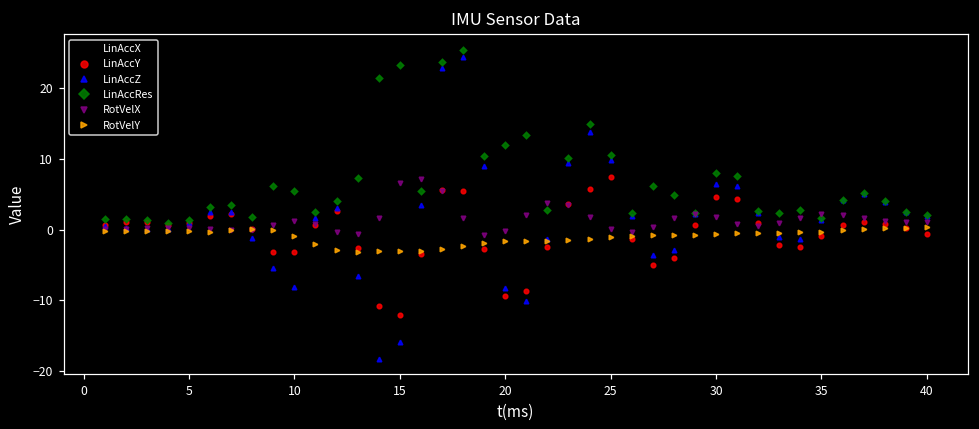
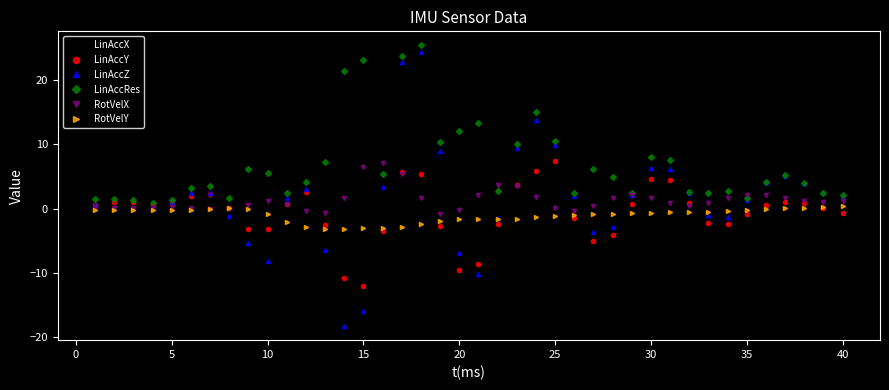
  {
    "LinAccX": {
      "10": -1,
      "15": 3,
      "20": 3,
      "30": -1
    },
    "LinAccY": {
      "10": -3,
      "15": -12,
      "20": -9,
      "25": 7,
      "30": 5,
      "35": -1,
      "40": -1
    },
    "LinAccZ": {
      "10": -8,
      "15": -16,
-     "20": -8,
+     "20": -7,
      "25": 10,
      "30": 6
    },
    "LinAccRes": {
      "10": 6,
      "15": 23,
      "20": 12,
      "25": 10,
      "30": 8
    },
    "RotVelX": {
      "10": 1,
      "15": 7,
      "20": 0,
      "30": 2,
      "35": 2,
      "40": 1
    },
    "RotVelY": {
      "5": 0,
      "10": -1,
      "15": -3,
      "20": -2,
      "25": -1,
      "30": -1
    }
  }
